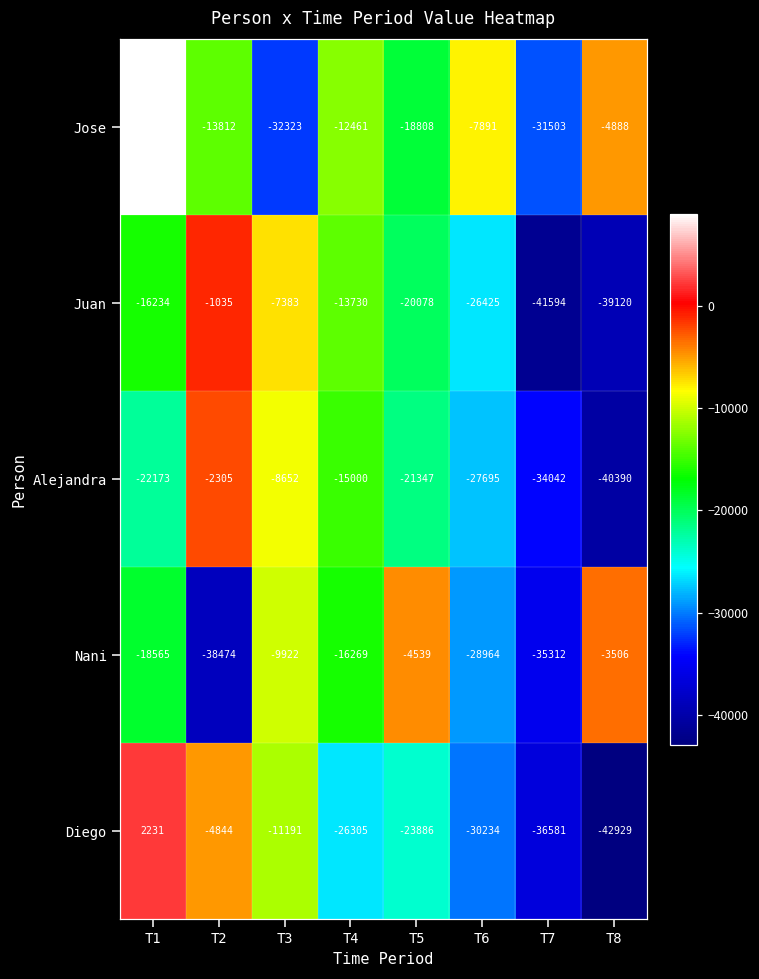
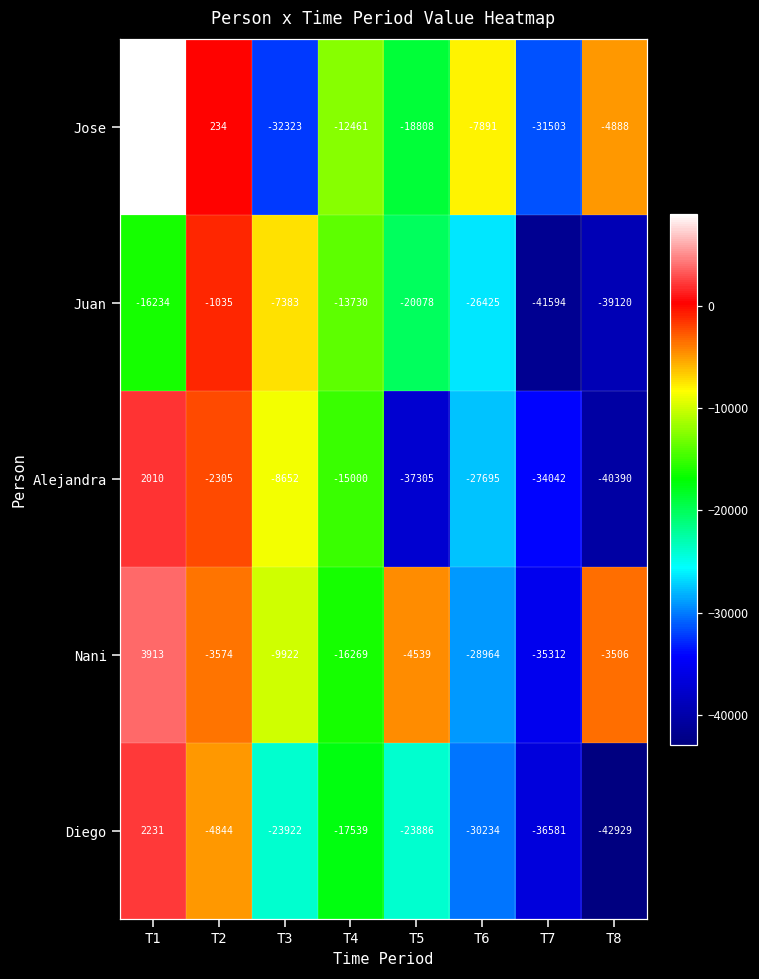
  {
    "Jose": {
-     "T2": -13812,
+     "T2": 234,
      "T3": -32323,
      "T4": -12461,
      "T5": -18808,
      "T6": -7891,
      "T7": -31503,
      "T8": -4888
    },
    "Juan": {
      "T1": -16234,
      "T2": -1035,
      "T3": -7383,
      "T4": -13730,
      "T5": -20078,
      "T6": -26425,
      "T7": -41594,
      "T8": -39120
    },
    "Alejandra": {
-     "T1": -22173,
+     "T1": 2010,
      "T2": -2305,
      "T3": -8652,
      "T4": -15000,
-     "T5": -21347,
+     "T5": -37305,
      "T6": -27695,
      "T7": -34042,
      "T8": -40390
    },
    "Nani": {
-     "T1": -18565,
-     "T2": -38474,
+     "T1": 3913,
+     "T2": -3574,
      "T3": -9922,
      "T4": -16269,
      "T5": -4539,
      "T6": -28964,
      "T7": -35312,
      "T8": -3506
    },
    "Diego": {
      "T1": 2231,
      "T2": -4844,
-     "T3": -11191,
-     "T4": -26305,
+     "T3": -23922,
+     "T4": -17539,
      "T5": -23886,
      "T6": -30234,
      "T7": -36581,
      "T8": -42929
    }
  }
